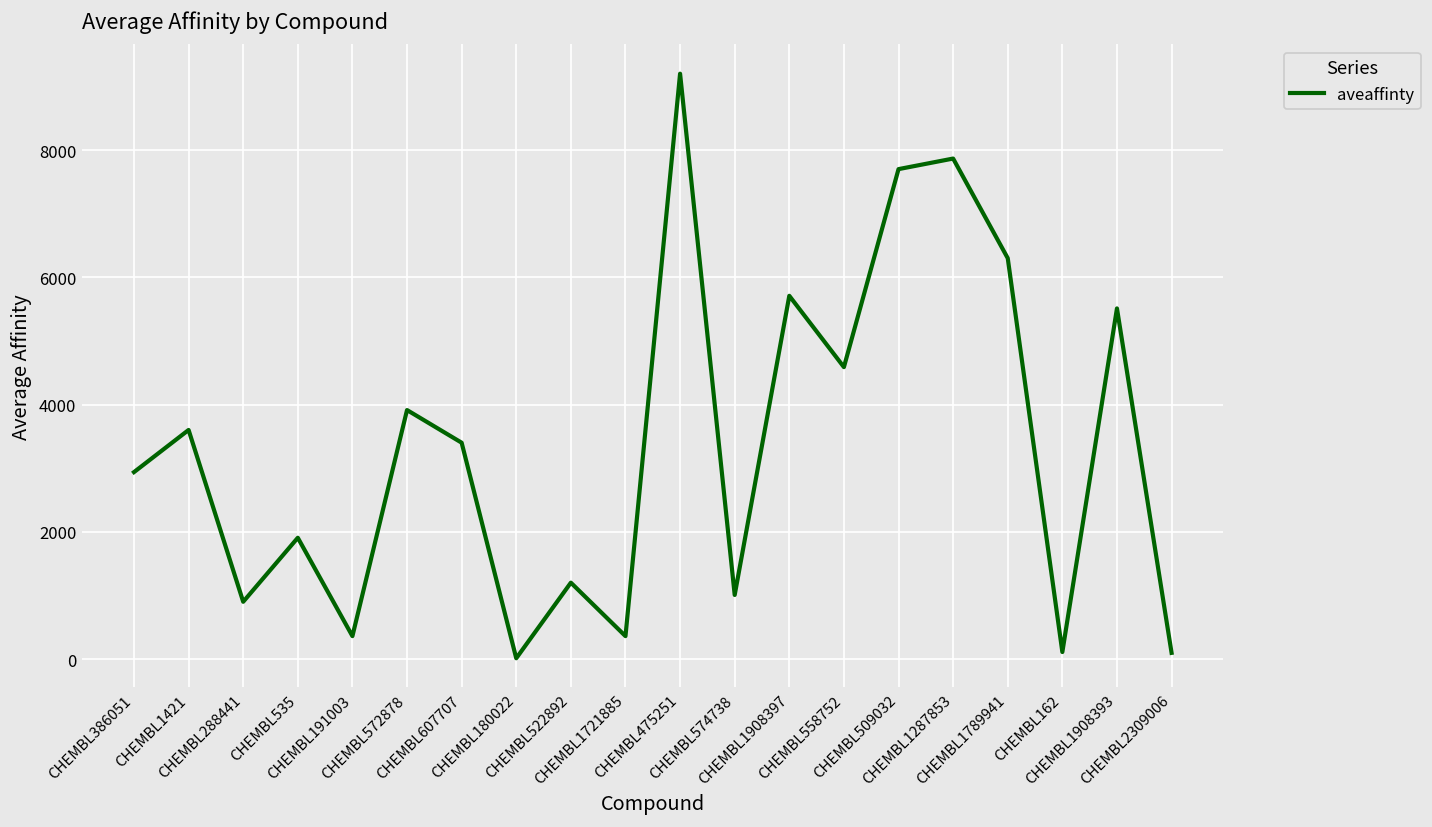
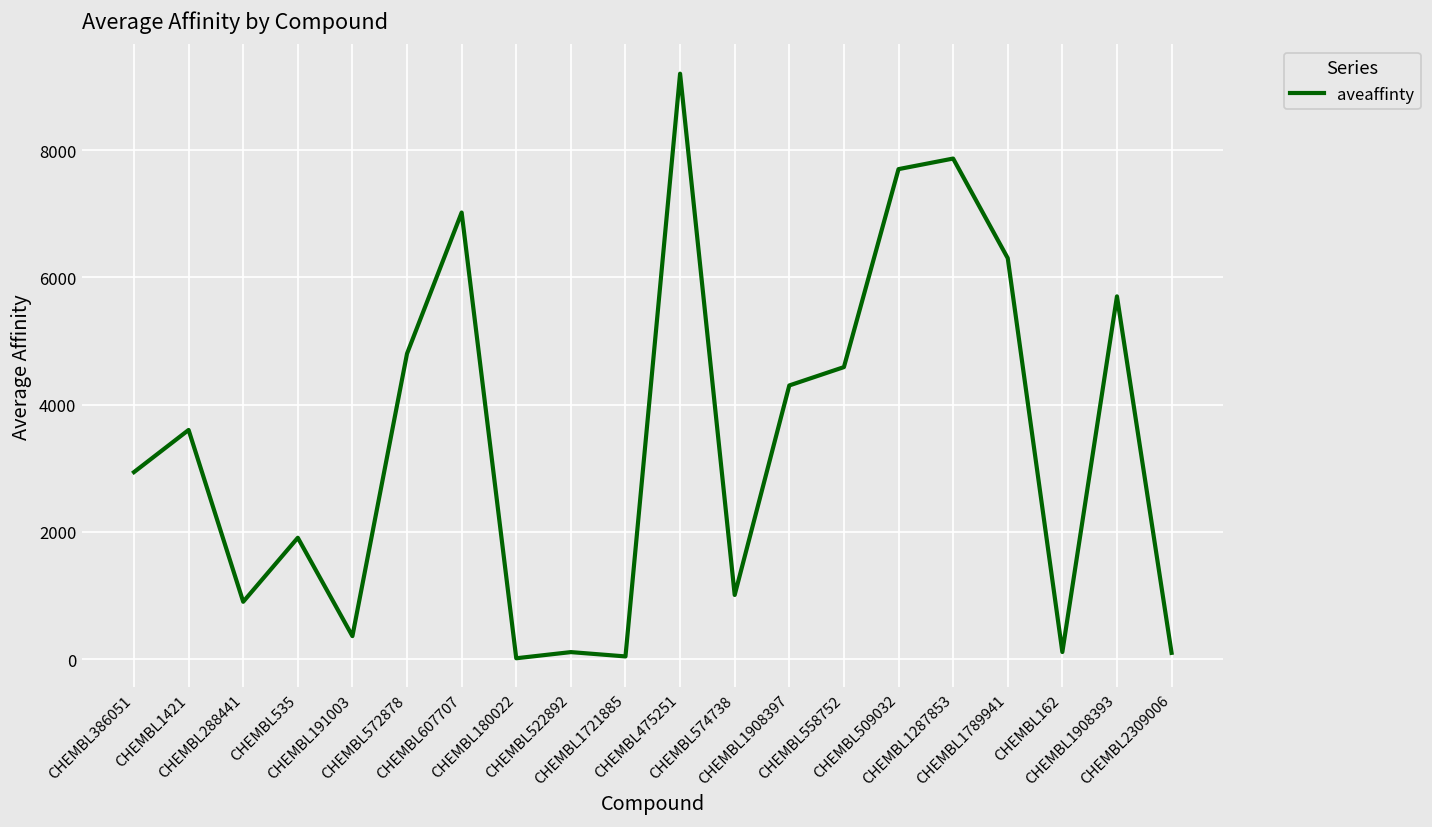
  {
    "CHEMBL386051": 2900,
    "CHEMBL1421": 3600,
    "CHEMBL288441": 900,
    "CHEMBL535": 1900,
    "CHEMBL191003": 400,
-   "CHEMBL572878": 3900,
-   "CHEMBL607707": 3400,
+   "CHEMBL572878": 4800,
+   "CHEMBL607707": 7000,
    "CHEMBL180022": 0,
-   "CHEMBL522892": 1200,
-   "CHEMBL1721885": 400,
+   "CHEMBL522892": 100,
+   "CHEMBL1721885": 0,
    "CHEMBL475251": 9200,
    "CHEMBL574738": 1000,
-   "CHEMBL1908397": 5700,
+   "CHEMBL1908397": 4300,
    "CHEMBL558752": 4600,
    "CHEMBL509032": 7700,
    "CHEMBL1287853": 7900,
    "CHEMBL1789941": 6300,
    "CHEMBL162": 100,
-   "CHEMBL1908393": 5500,
+   "CHEMBL1908393": 5700,
    "CHEMBL2309006": 100
  }
